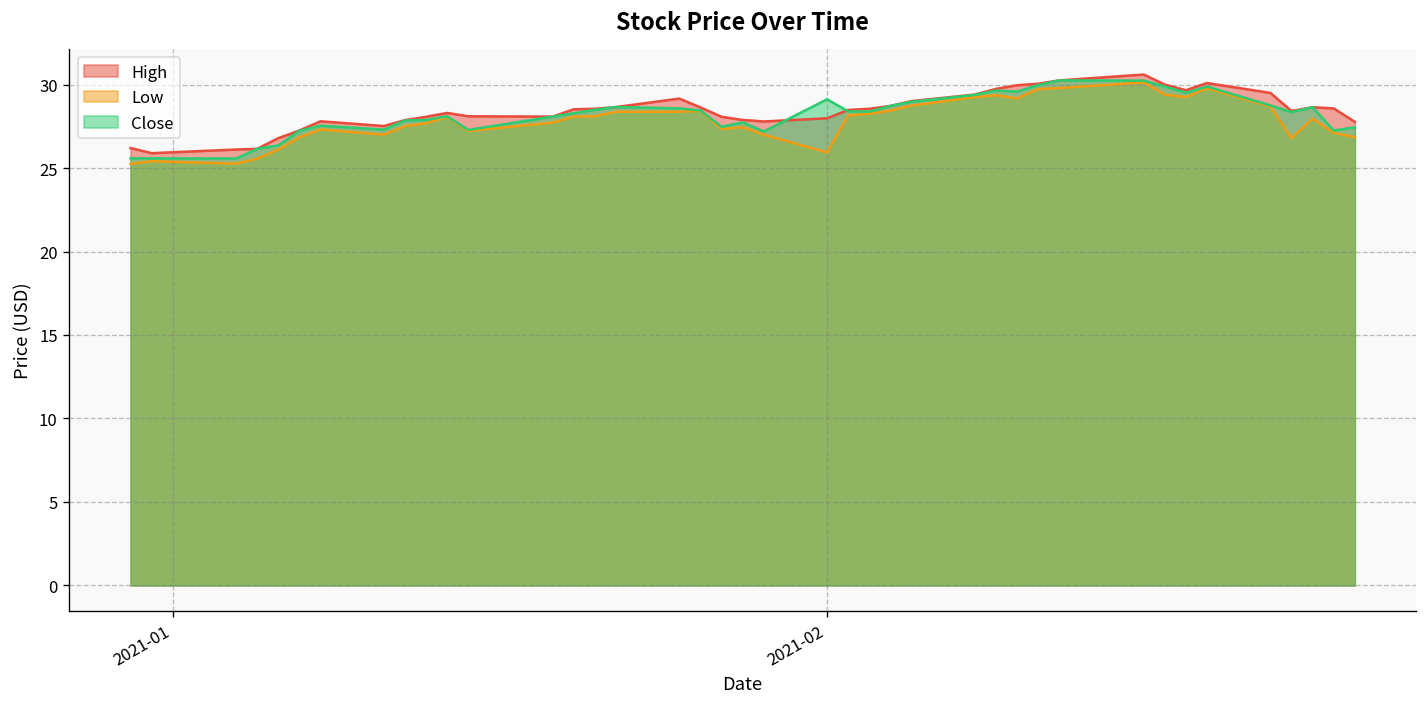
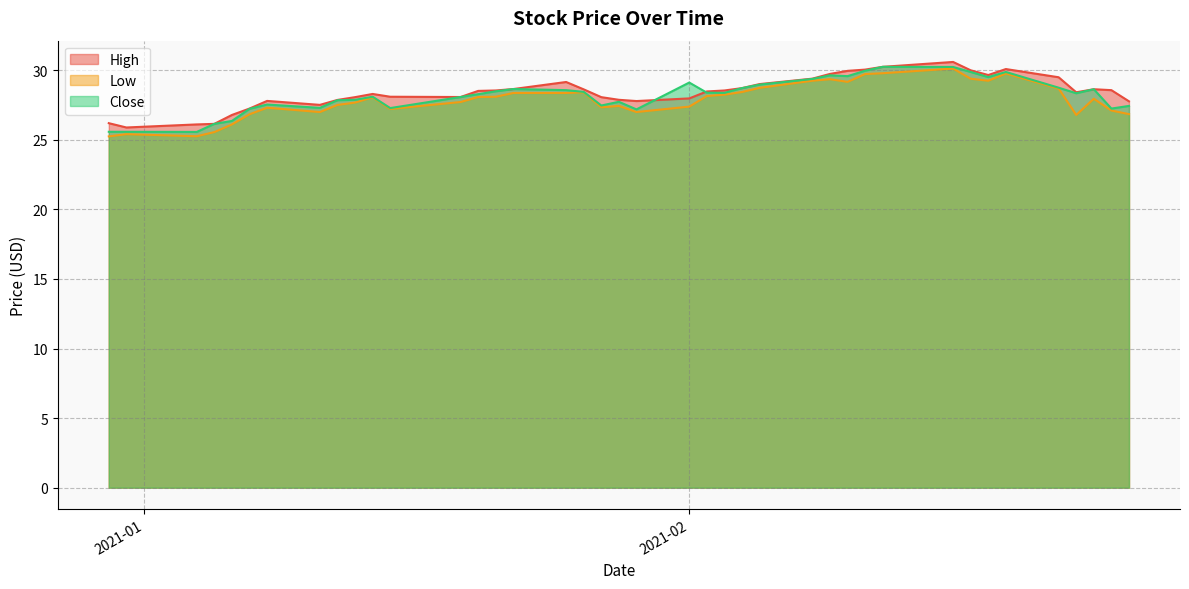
  {
    "High": {
      "2021-02": 28.0
    },
    "Low": {
-     "2021-02": 25.9
+     "2021-02": 27.4
    },
    "Close": {
      "2021-02": 29.1
    }
  }
